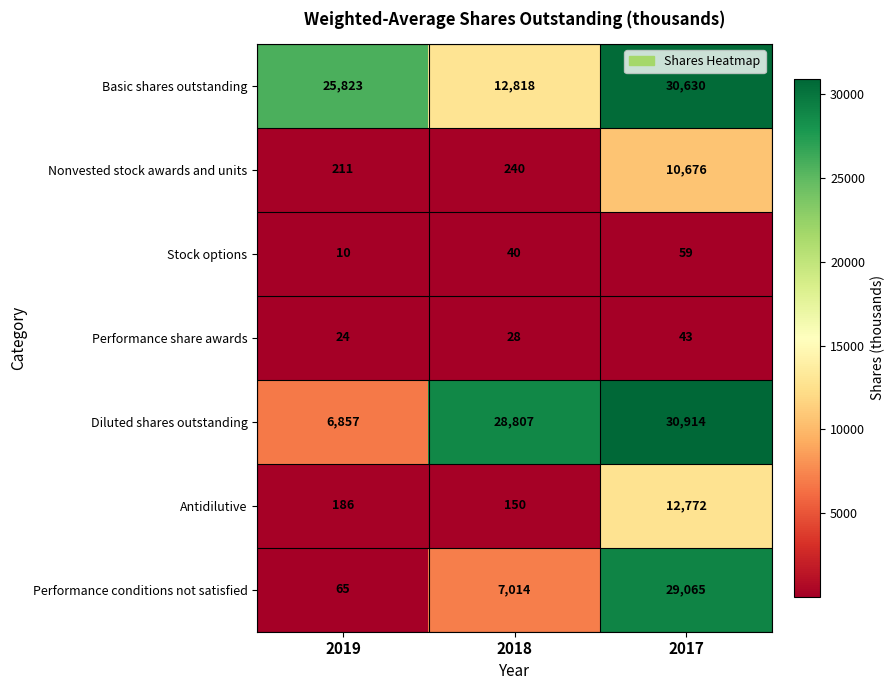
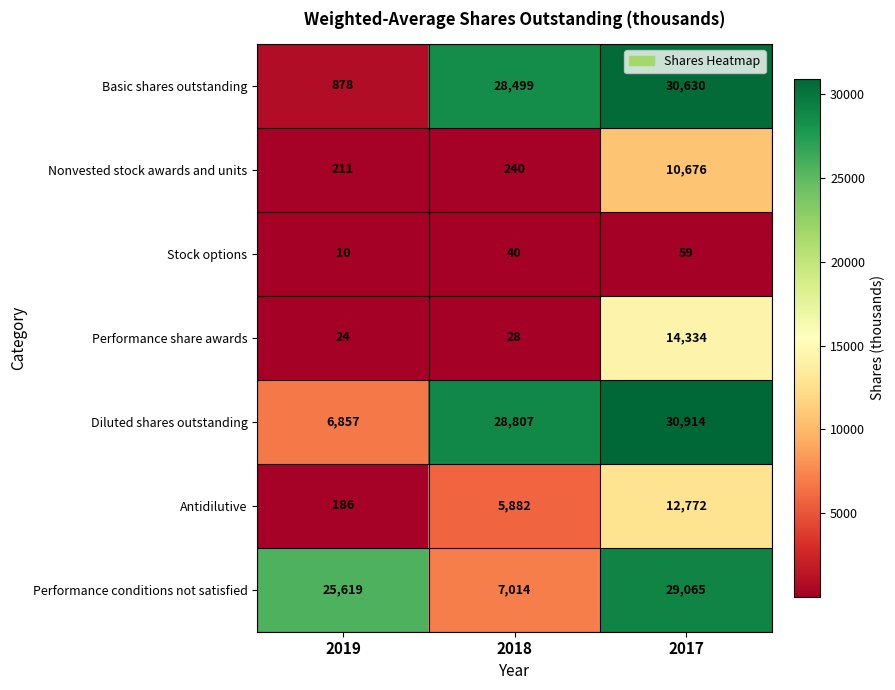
  {
    "Basic shares outstanding": {
-     "2019": "25,823",
-     "2018": "12,818",
+     "2019": "878",
+     "2018": "28,499",
      "2017": "30,630"
    },
    "Nonvested stock awards and units": {
      "2019": "211",
      "2018": "240",
      "2017": "10,676"
    },
    "Stock options": {
      "2019": "10",
      "2018": "40",
      "2017": "59"
    },
    "Performance share awards": {
      "2019": "24",
      "2018": "28",
-     "2017": "43"
+     "2017": "14,334"
    },
    "Diluted shares outstanding": {
      "2019": "6,857",
      "2018": "28,807",
      "2017": "30,914"
    },
    "Antidilutive": {
      "2019": "186",
-     "2018": "150",
+     "2018": "5,882",
      "2017": "12,772"
    },
    "Performance conditions not satisfied": {
-     "2019": "65",
+     "2019": "25,619",
      "2018": "7,014",
      "2017": "29,065"
    }
  }
